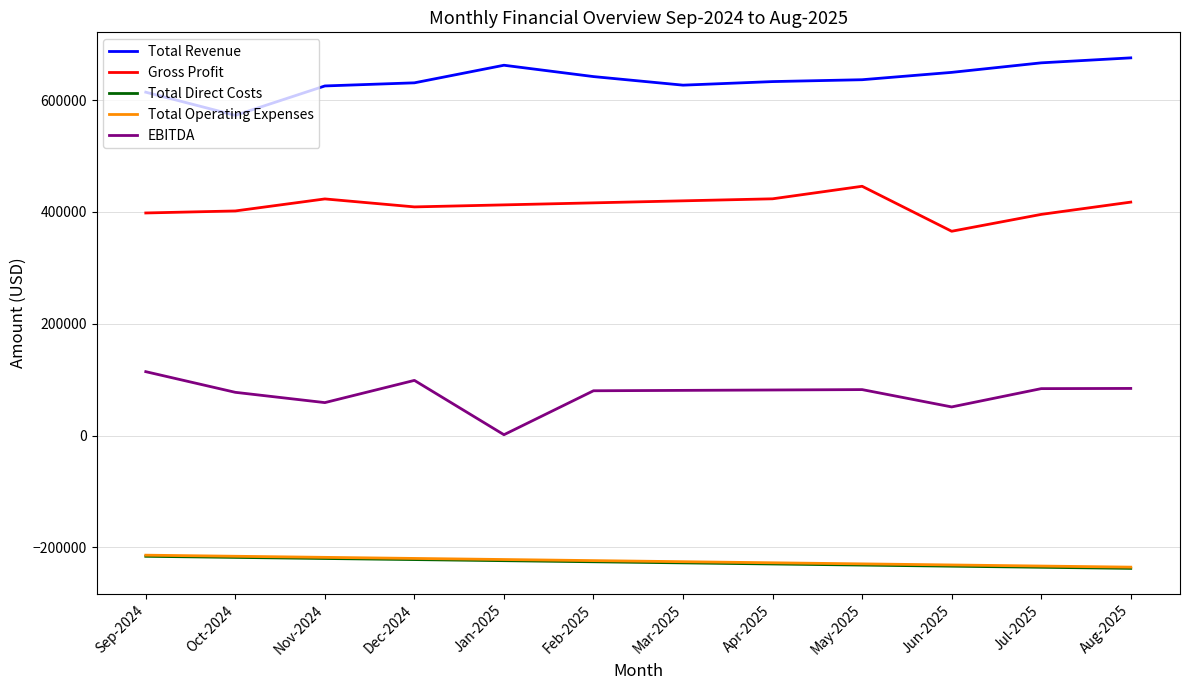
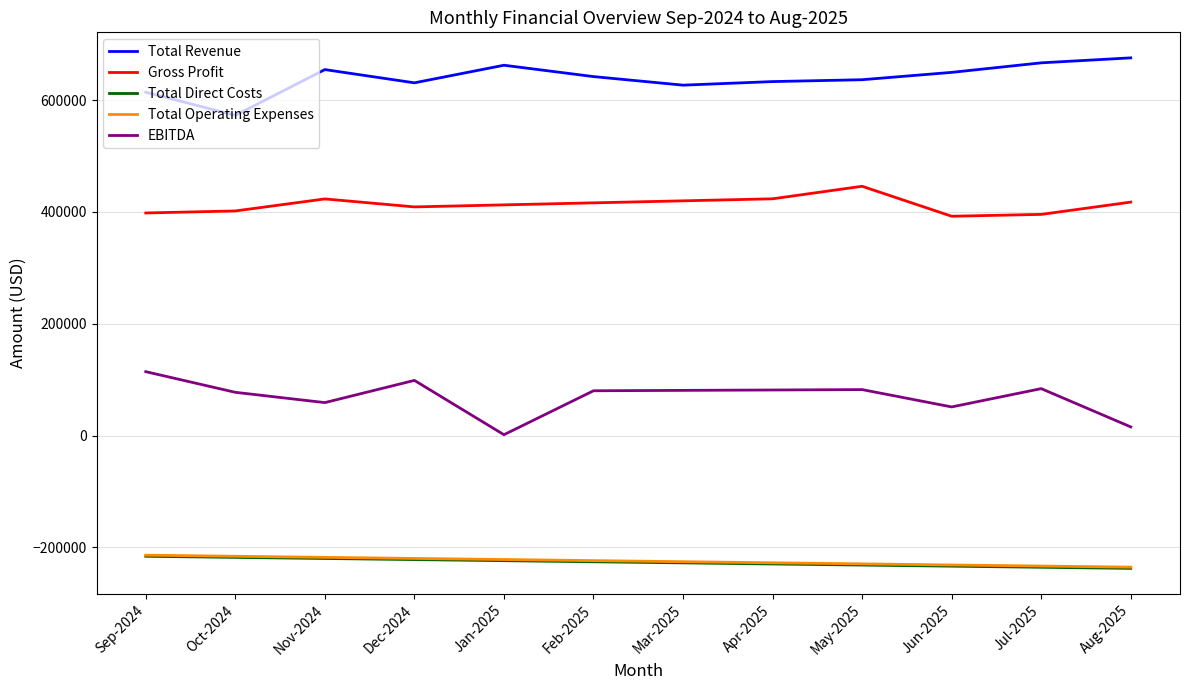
  {
    "Total Revenue": {
-     "Nov-2024": 630000,
+     "Nov-2024": 650000,
      "Dec-2024": 630000,
      "Jan-2025": 660000,
      "Feb-2025": 640000,
      "Mar-2025": 630000,
      "Apr-2025": 630000,
      "May-2025": 640000,
      "Jun-2025": 650000,
      "Jul-2025": 670000,
      "Aug-2025": 680000
    },
    "Gross Profit": {
      "Sep-2024": 400000,
      "Oct-2024": 400000,
      "Nov-2024": 420000,
      "Dec-2024": 410000,
      "Jan-2025": 410000,
      "Feb-2025": 420000,
      "Mar-2025": 420000,
      "Apr-2025": 420000,
      "May-2025": 450000,
-     "Jun-2025": 370000,
+     "Jun-2025": 390000,
      "Jul-2025": 400000,
      "Aug-2025": 420000
    },
    "EBITDA": {
      "Sep-2024": 110000,
      "Oct-2024": 80000,
      "Nov-2024": 60000,
      "Dec-2024": 100000,
      "Jan-2025": 0,
      "Feb-2025": 80000,
      "Mar-2025": 80000,
      "Apr-2025": 80000,
      "May-2025": 80000,
      "Jun-2025": 50000,
      "Jul-2025": 80000,
-     "Aug-2025": 80000
+     "Aug-2025": 20000
    }
  }
